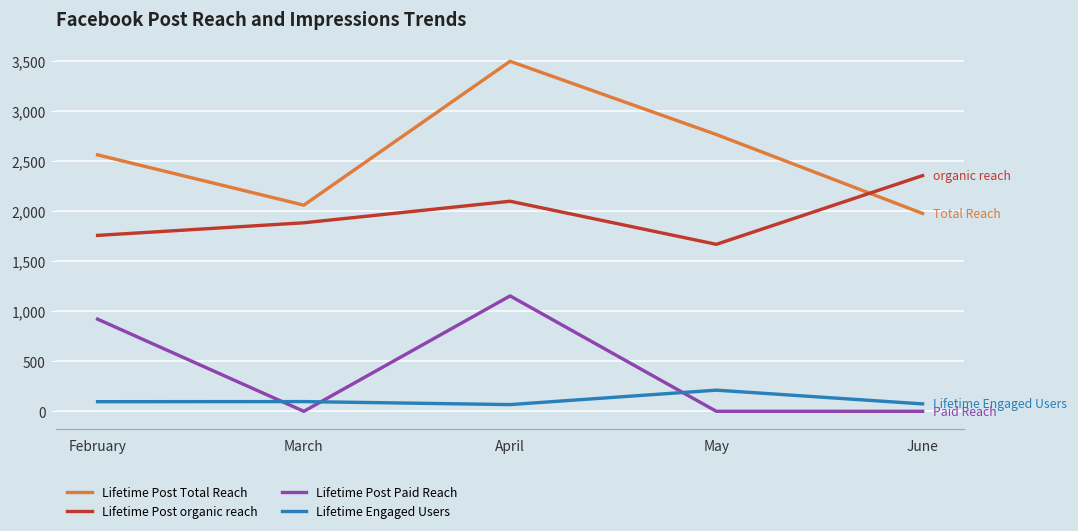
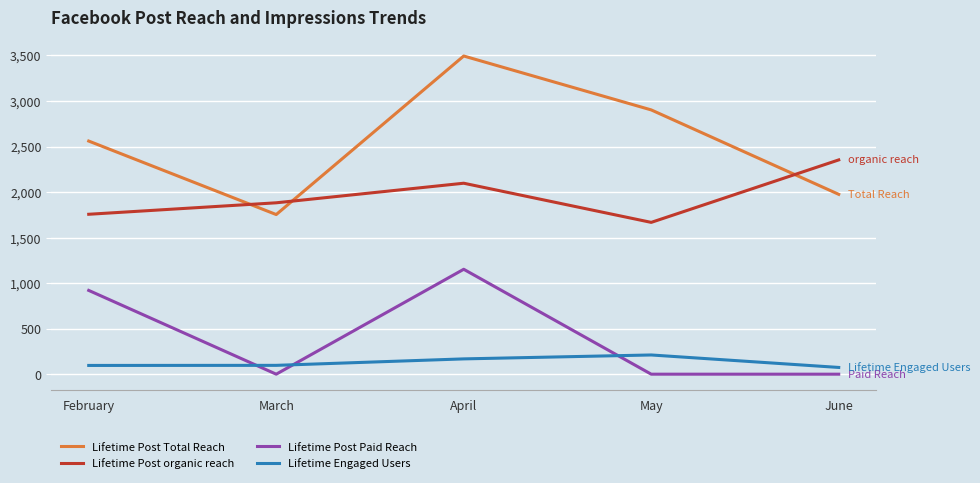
  {
    "Lifetime Post Total Reach": {
      "February": "2,600",
-     "March": "2,100",
+     "March": "1,800",
      "April": "3,500",
-     "May": "2,800",
+     "May": "2,900",
      "June": "2,000"
    },
    "Lifetime Post organic reach": {
      "February": "1,800",
      "March": "1,900",
      "April": "2,100",
      "May": "1,700",
      "June": "2,400"
    },
    "Lifetime Post Paid Reach": {
      "February": "900",
      "March": "0",
      "April": "1,200",
      "May": "0",
      "June": "0"
    },
    "Lifetime Engaged Users": {
      "February": "100",
      "March": "100",
-     "April": "100",
+     "April": "200",
      "May": "200",
      "June": "100"
    }
  }
